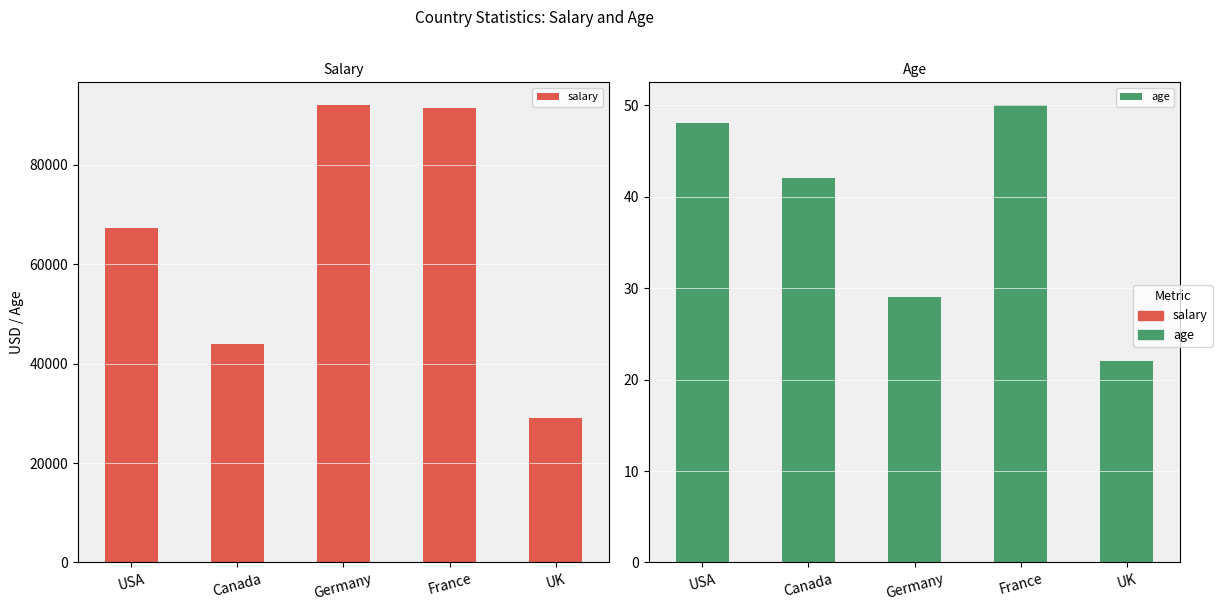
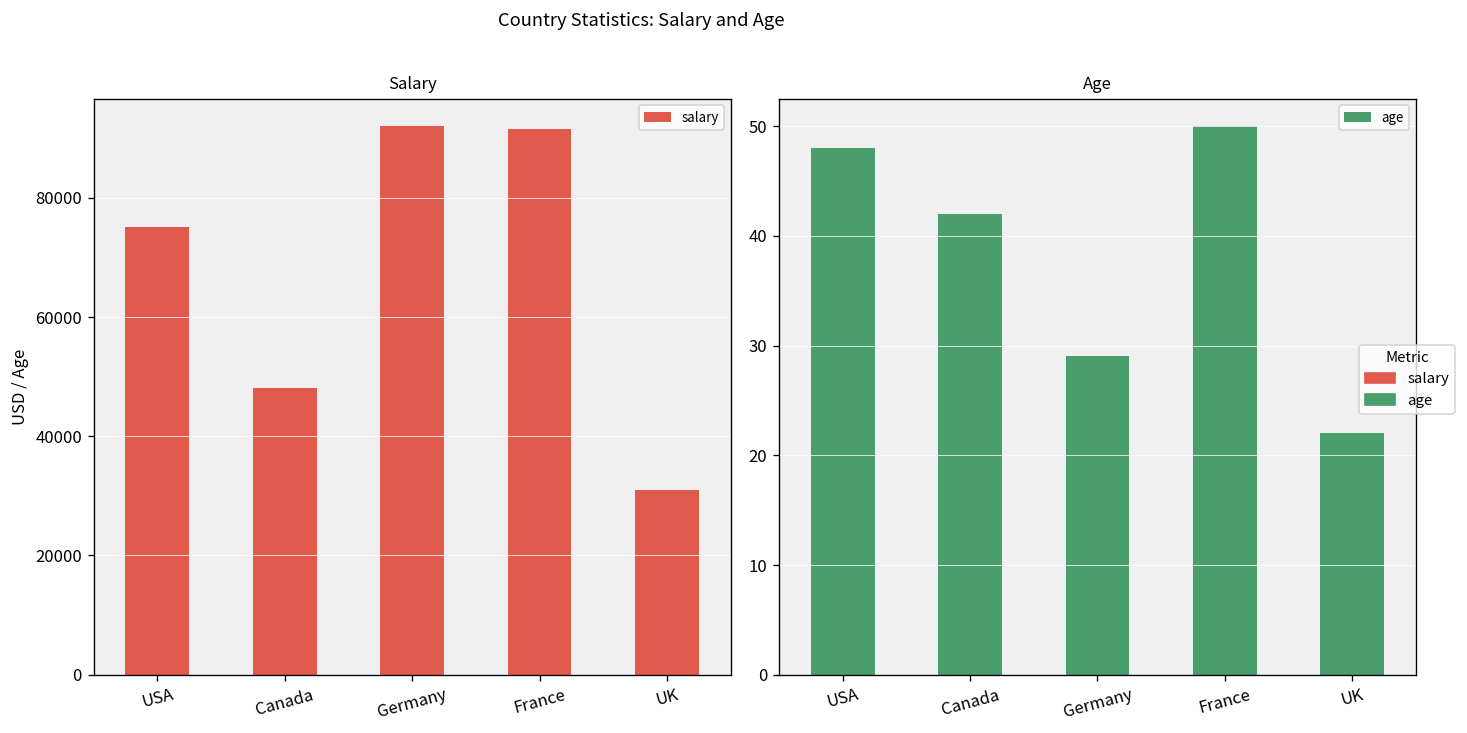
  {
    "Salary": {
-     "USA": 67000,
-     "Canada": 44000,
+     "USA": 75000,
+     "Canada": 48000,
      "Germany": 92000,
      "France": 91000,
-     "UK": 29000
+     "UK": 31000
    },
    "Age": {
      "USA": 48,
      "Canada": 42,
      "Germany": 29,
      "France": 50,
      "UK": 22
    }
  }
